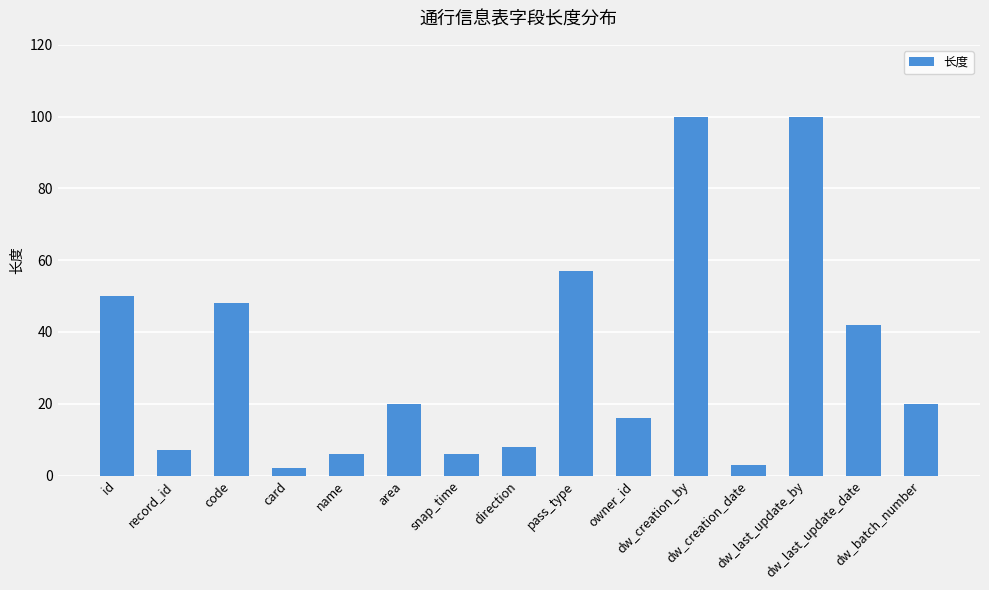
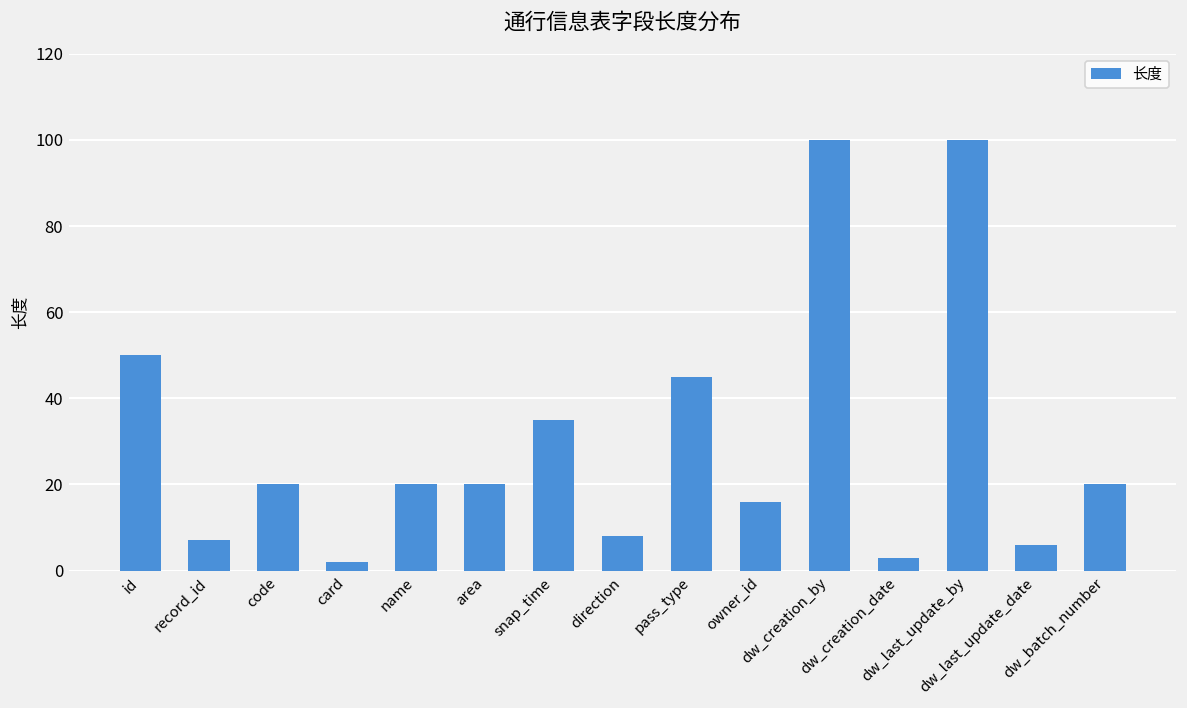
  {
    "id": 50,
    "record_id": 7,
-   "code": 48,
+   "code": 20,
    "card": 2,
-   "name": 6,
+   "name": 20,
    "area": 20,
-   "snap_time": 6,
+   "snap_time": 35,
    "direction": 8,
-   "pass_type": 57,
+   "pass_type": 45,
    "owner_id": 16,
    "dw_creation_by": 100,
    "dw_creation_date": 3,
    "dw_last_update_by": 100,
-   "dw_last_update_date": 42,
+   "dw_last_update_date": 6,
    "dw_batch_number": 20
  }
